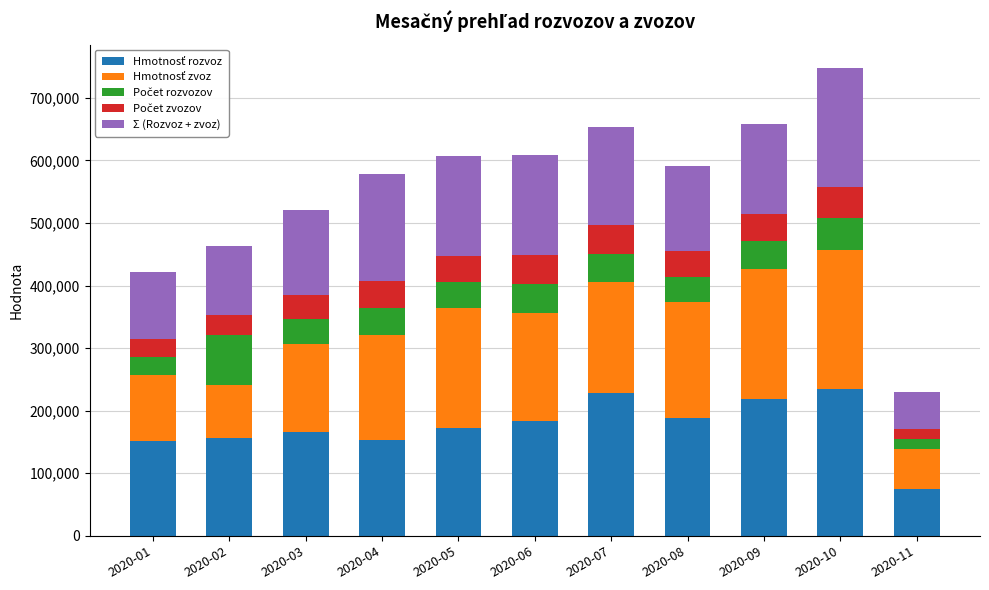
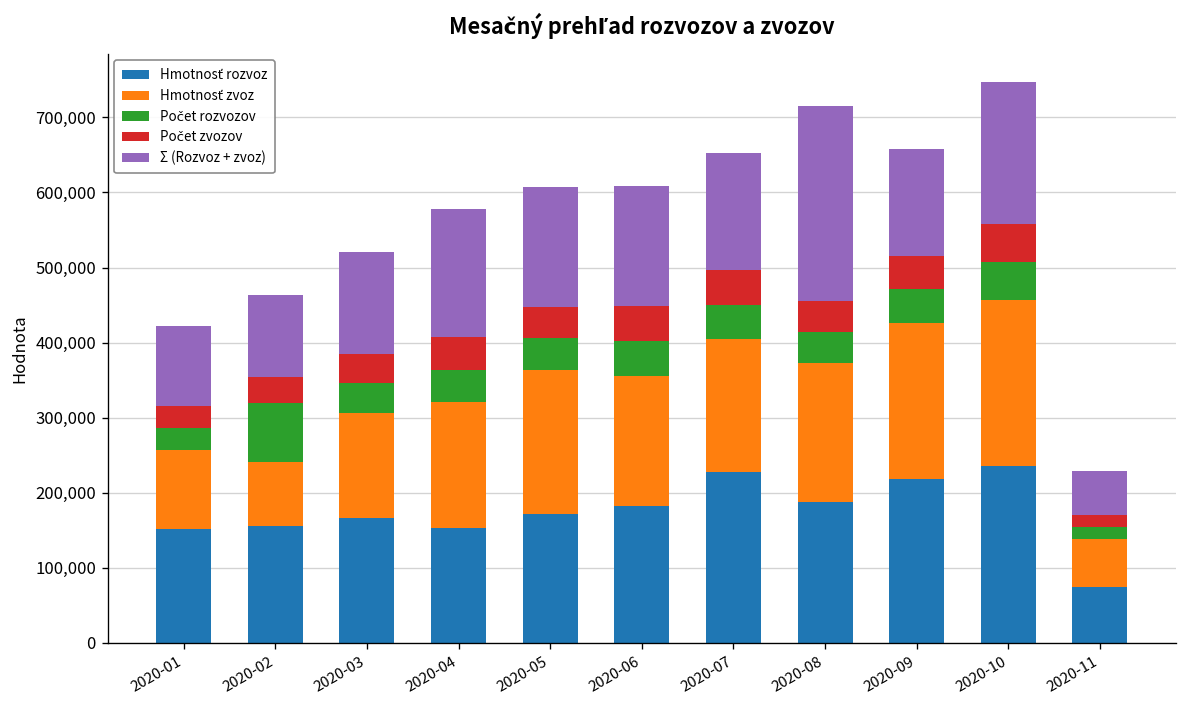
  {
    "Hmotnosť rozvoz": {
      "2020-01": "150,000",
      "2020-02": "160,000",
      "2020-03": "170,000",
      "2020-04": "150,000",
      "2020-05": "170,000",
      "2020-06": "180,000",
      "2020-07": "230,000",
      "2020-08": "190,000",
      "2020-09": "220,000",
      "2020-10": "240,000",
      "2020-11": "70,000"
    },
    "Hmotnosť zvoz": {
      "2020-01": "110,000",
      "2020-02": "80,000",
      "2020-03": "140,000",
      "2020-04": "170,000",
      "2020-05": "190,000",
      "2020-06": "170,000",
      "2020-07": "180,000",
      "2020-08": "190,000",
      "2020-09": "210,000",
      "2020-10": "220,000",
      "2020-11": "60,000"
    },
    "Počet rozvozov": {
      "2020-01": "30,000",
      "2020-02": "80,000",
      "2020-03": "40,000",
      "2020-04": "40,000",
      "2020-05": "40,000",
      "2020-06": "50,000",
      "2020-07": "50,000",
      "2020-08": "40,000",
      "2020-09": "40,000",
      "2020-10": "50,000",
      "2020-11": "20,000"
    },
    "Počet zvozov": {
      "2020-01": "30,000",
      "2020-02": "30,000",
      "2020-03": "40,000",
      "2020-04": "40,000",
      "2020-05": "40,000",
      "2020-06": "50,000",
      "2020-07": "50,000",
      "2020-08": "40,000",
      "2020-09": "40,000",
      "2020-10": "50,000",
      "2020-11": "20,000"
    },
    "Σ (Rozvoz + zvoz)": {
      "2020-01": "110,000",
      "2020-02": "110,000",
      "2020-03": "140,000",
      "2020-04": "170,000",
      "2020-05": "160,000",
      "2020-06": "160,000",
      "2020-07": "160,000",
-     "2020-08": "140,000",
+     "2020-08": "260,000",
      "2020-09": "140,000",
      "2020-10": "190,000",
      "2020-11": "60,000"
    }
  }
